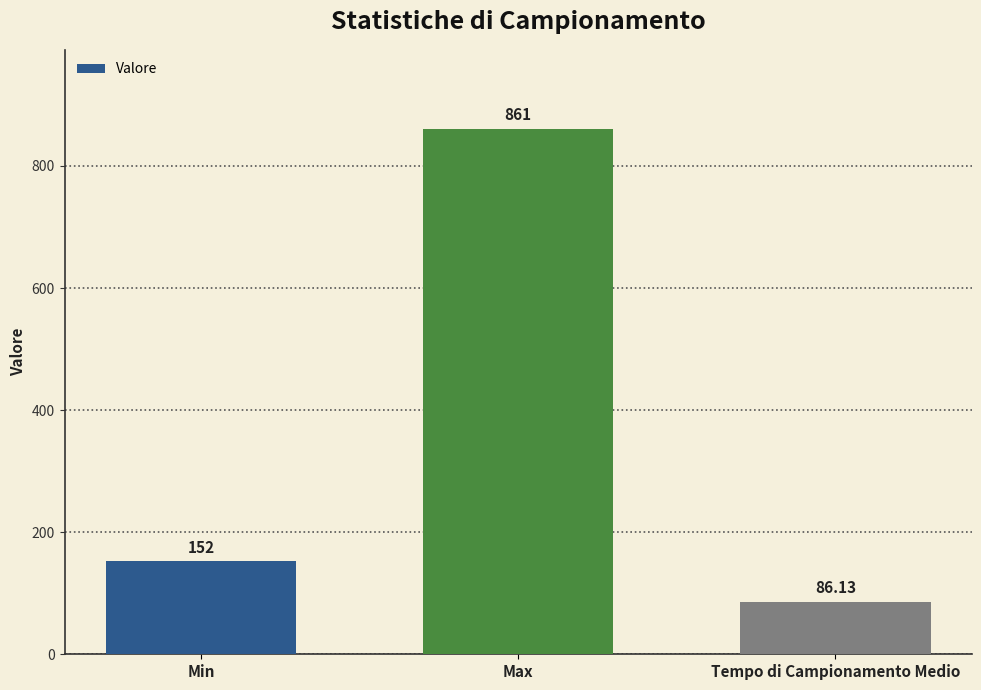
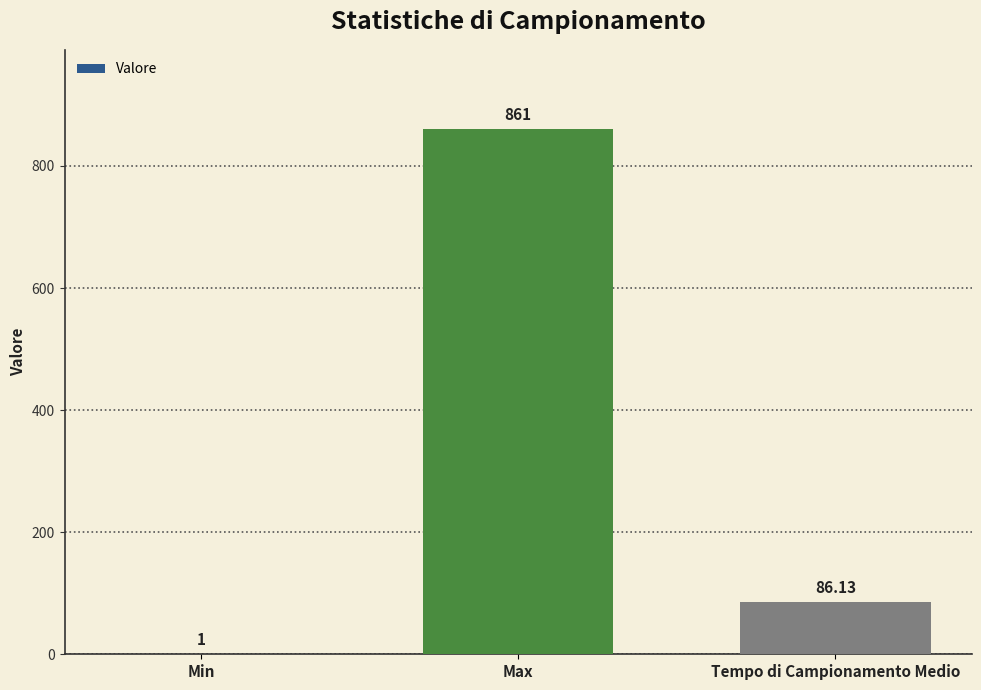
  {
-   "Min": 152,
+   "Min": 1,
    "Max": 861,
    "Tempo di Campionamento Medio": 86.13
  }
